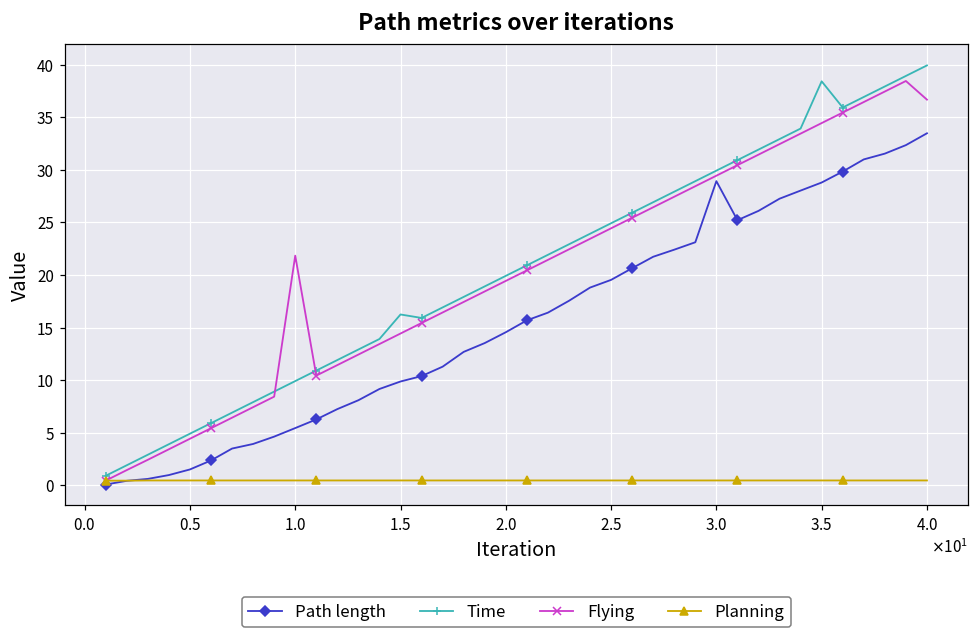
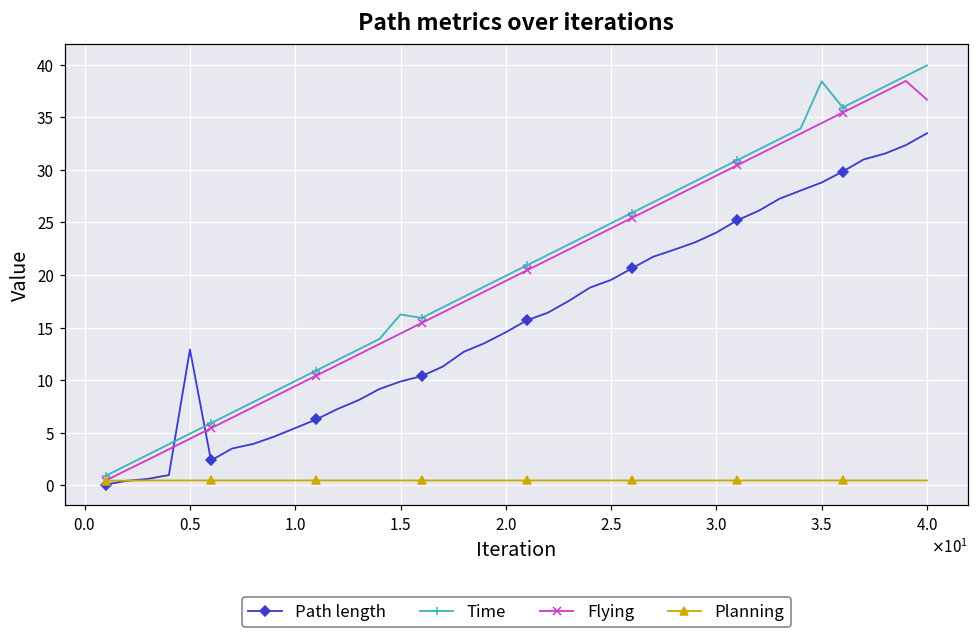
  {
    "Path length": {
-     "0.5": 2,
+     "0.5": 13,
      "1.0": 5,
      "1.5": 10,
      "2.0": 15,
      "2.5": 20,
-     "3.0": 29,
+     "3.0": 24,
      "3.5": 29,
      "4.0": 33
    },
    "Time": {
      "0.5": 5,
      "1.0": 10,
      "1.5": 16,
      "2.0": 20,
      "2.5": 25,
      "3.0": 30,
      "3.5": 38,
      "4.0": 40
    },
    "Flying": {
      "0.5": 4,
-     "1.0": 22,
+     "1.0": 9,
      "1.5": 14,
      "2.0": 19,
      "2.5": 24,
      "3.0": 29,
      "3.5": 34,
      "4.0": 37
    },
    "Planning": {
      "0.5": 0,
      "1.0": 0,
      "1.5": 0,
      "2.0": 0,
      "2.5": 0,
      "3.0": 0,
      "3.5": 0,
      "4.0": 0
    }
  }
